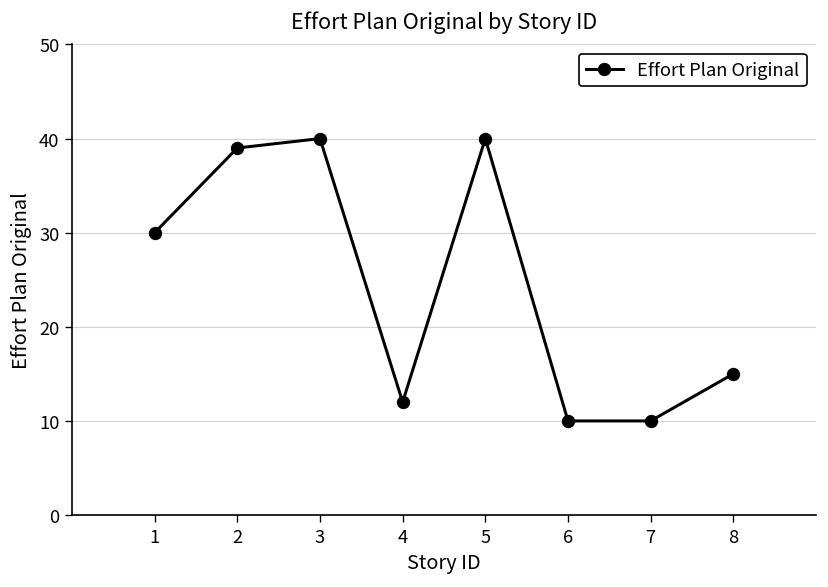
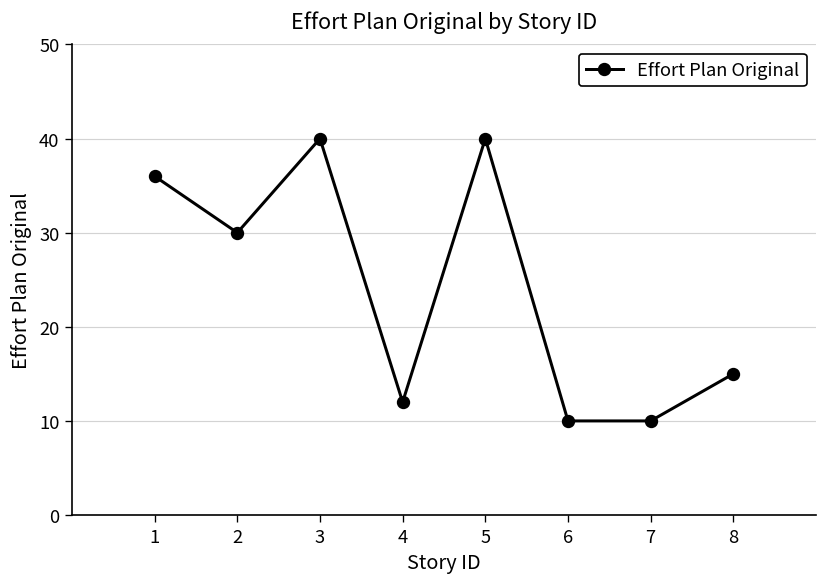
  {
-   "1": 30,
-   "2": 39,
+   "1": 36,
+   "2": 30,
    "3": 40,
    "4": 12,
    "5": 40,
    "6": 10,
    "7": 10,
    "8": 15
  }
